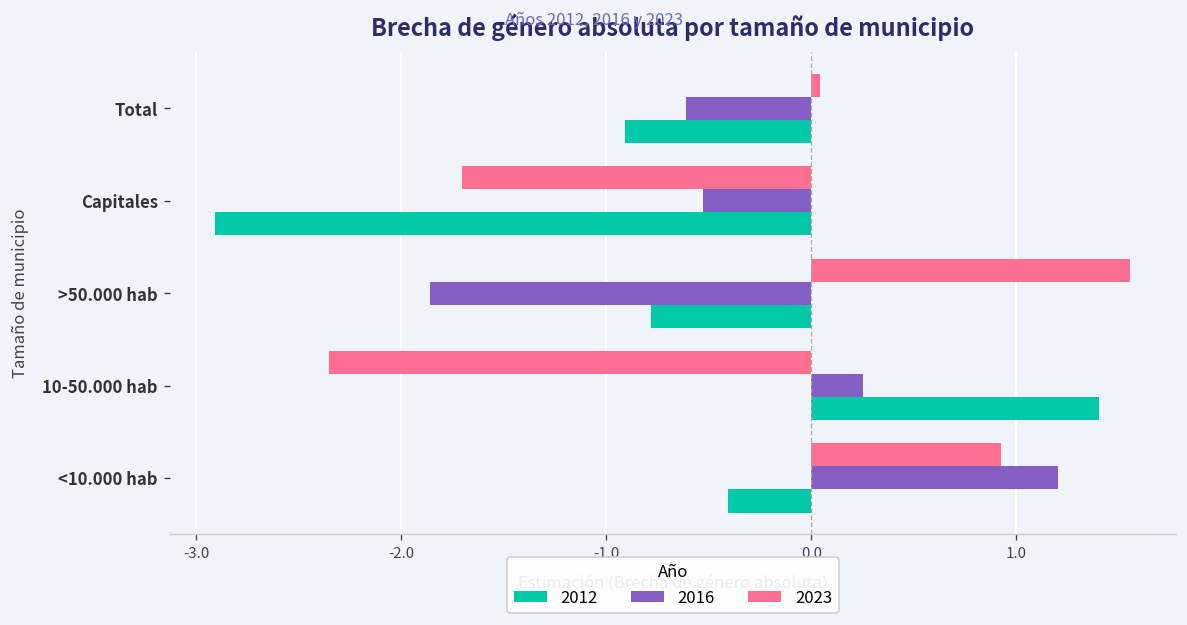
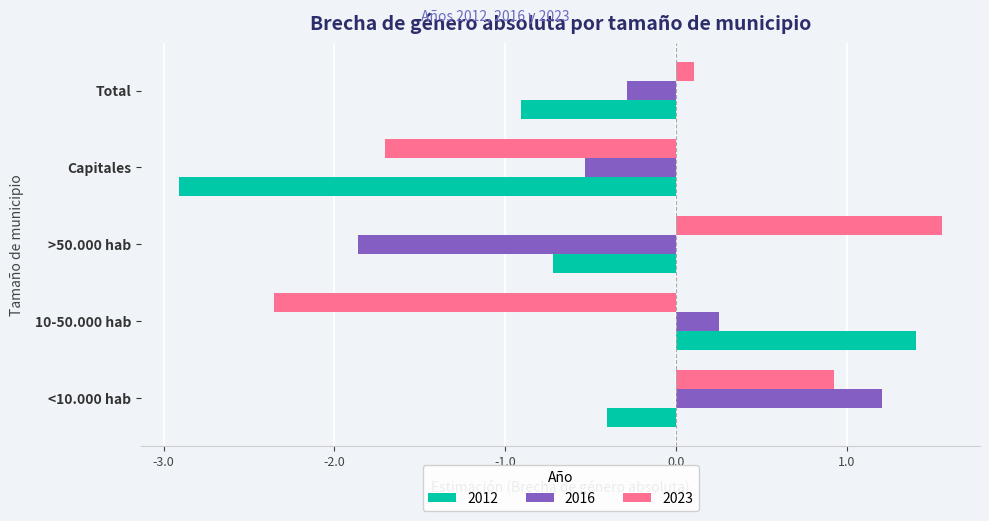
  {
    "2012": {
      "Total": -0.91,
      "Capitales": -2.91,
-     ">50.000 hab": -0.78,
+     ">50.000 hab": -0.72,
      "10-50.000 hab": 1.40,
      "<10.000 hab": -0.40
    },
    "2016": {
-     "Total": -0.61,
+     "Total": -0.29,
      "Capitales": -0.53,
      ">50.000 hab": -1.86,
      "10-50.000 hab": 0.25,
      "<10.000 hab": 1.20
    },
    "2023": {
-     "Total": 0.04,
+     "Total": 0.10,
      "Capitales": -1.70,
      ">50.000 hab": 1.56,
      "10-50.000 hab": -2.35,
      "<10.000 hab": 0.92
    }
  }
